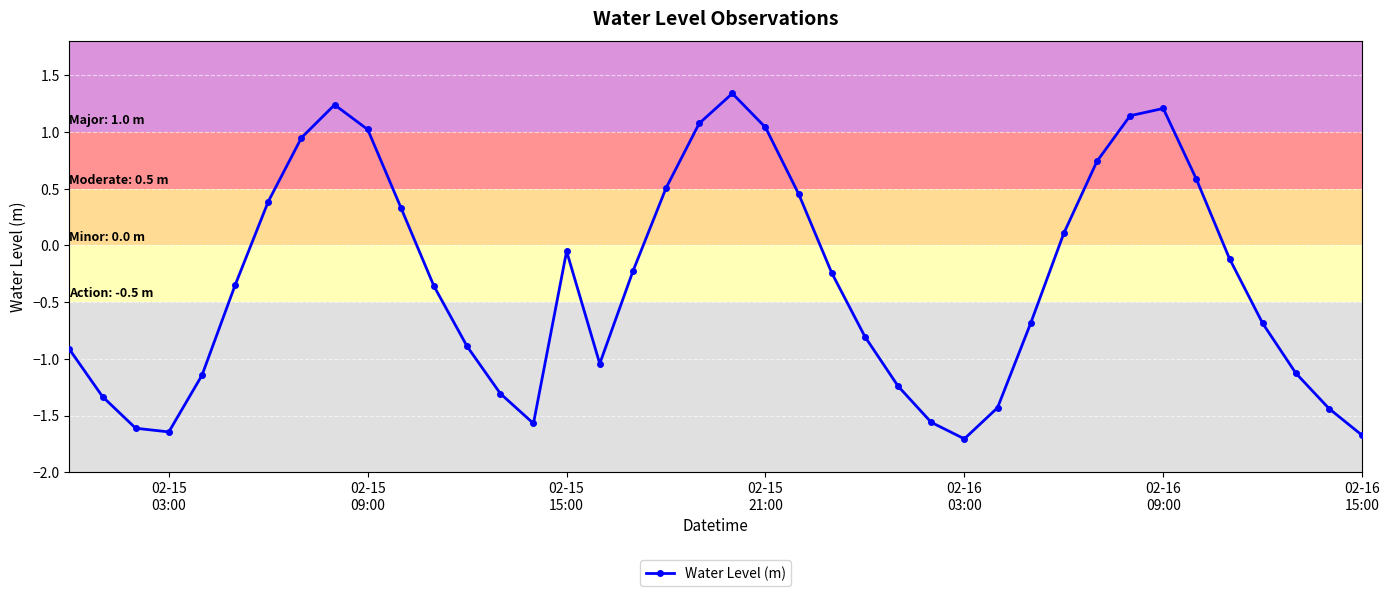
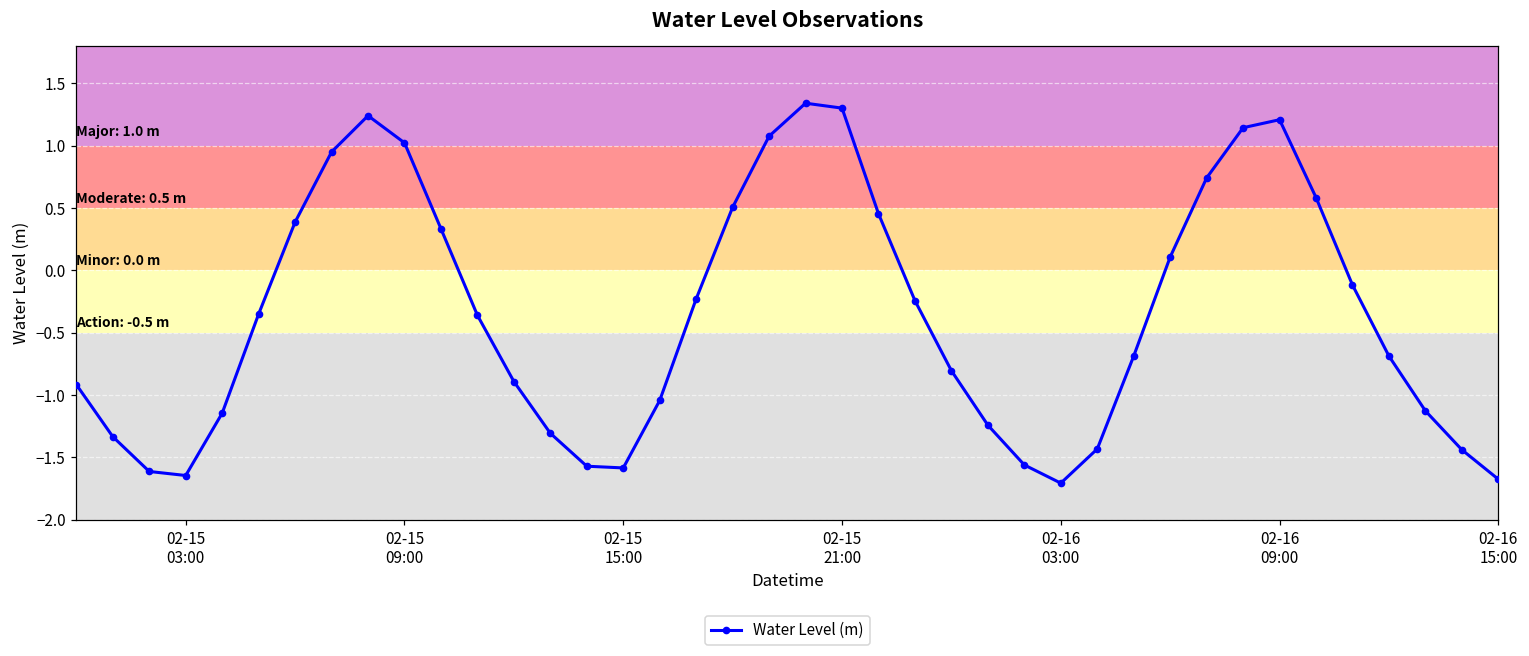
  {
    "02-15 03:00": -1.64,
    "02-15 09:00": 1.02,
-   "02-15 15:00": -0.05,
-   "02-15 21:00": 1.04,
+   "02-15 15:00": -1.58,
+   "02-15 21:00": 1.30,
    "02-16 03:00": -1.71,
    "02-16 09:00": 1.21,
    "02-16 15:00": -1.67
  }
